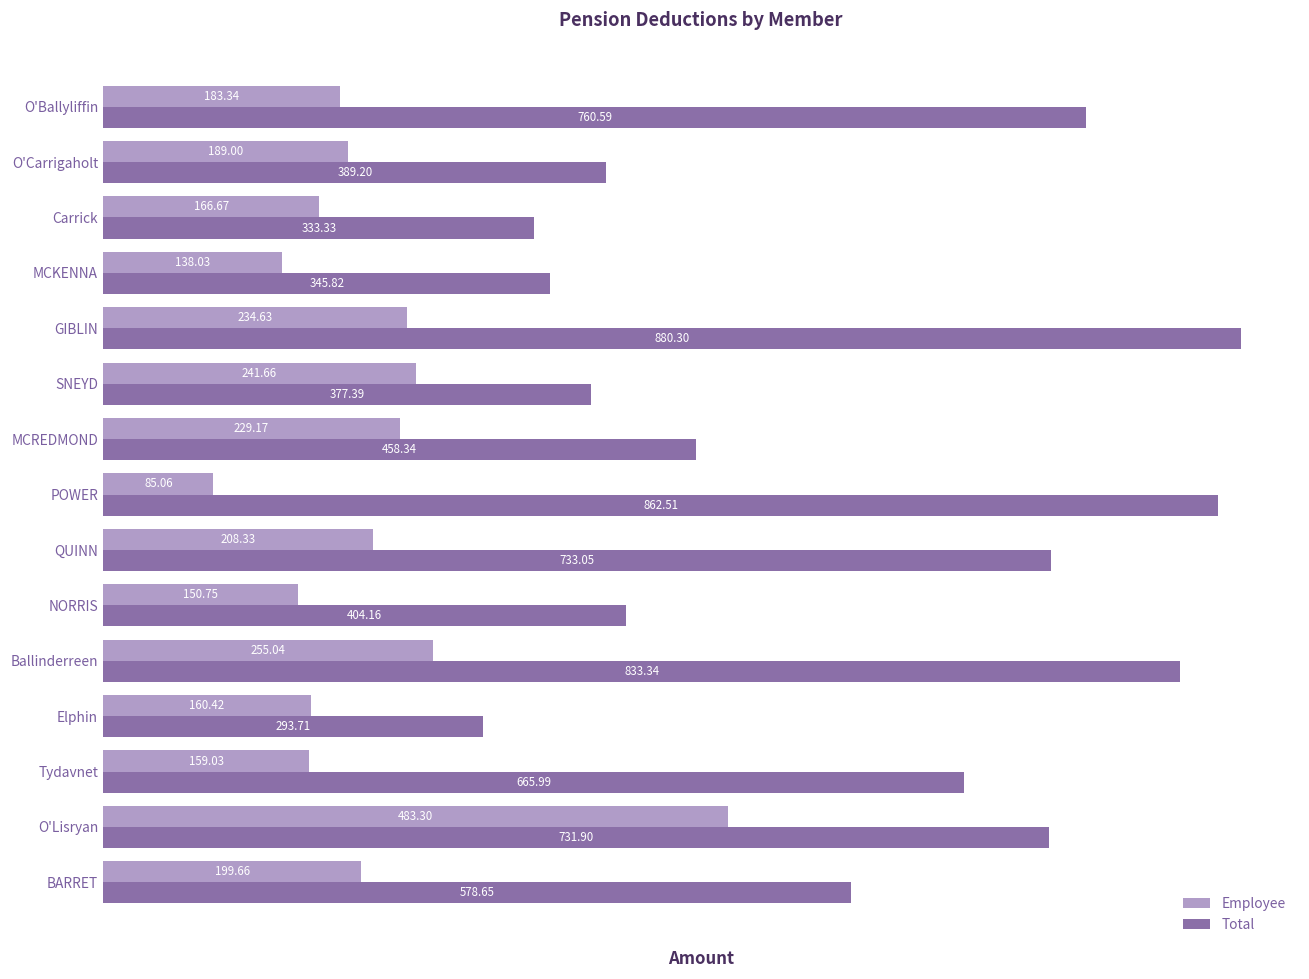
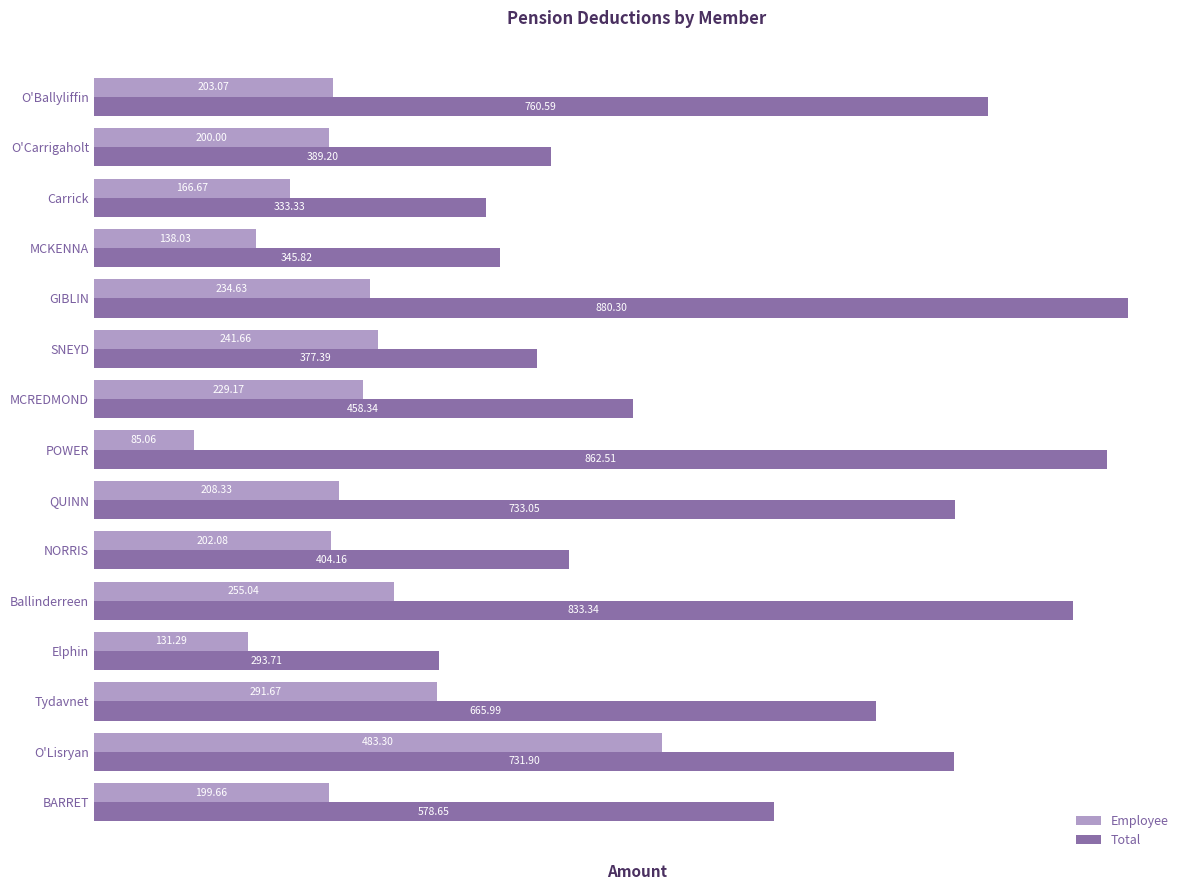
  {
    "Employee": {
-     "O'Ballyliffin": 183.34,
-     "O'Carrigaholt": 189.00,
+     "O'Ballyliffin": 203.07,
+     "O'Carrigaholt": 200.00,
      "Carrick": 166.67,
      "MCKENNA": 138.03,
      "GIBLIN": 234.63,
      "SNEYD": 241.66,
      "MCREDMOND": 229.17,
      "POWER": 85.06,
      "QUINN": 208.33,
-     "NORRIS": 150.75,
+     "NORRIS": 202.08,
      "Ballinderreen": 255.04,
-     "Elphin": 160.42,
-     "Tydavnet": 159.03,
+     "Elphin": 131.29,
+     "Tydavnet": 291.67,
      "O'Lisryan": 483.30,
      "BARRET": 199.66
    },
    "Total": {
      "O'Ballyliffin": 760.59,
      "O'Carrigaholt": 389.20,
      "Carrick": 333.33,
      "MCKENNA": 345.82,
      "GIBLIN": 880.30,
      "SNEYD": 377.39,
      "MCREDMOND": 458.34,
      "POWER": 862.51,
      "QUINN": 733.05,
      "NORRIS": 404.16,
      "Ballinderreen": 833.34,
      "Elphin": 293.71,
      "Tydavnet": 665.99,
      "O'Lisryan": 731.90,
      "BARRET": 578.65
    }
  }
